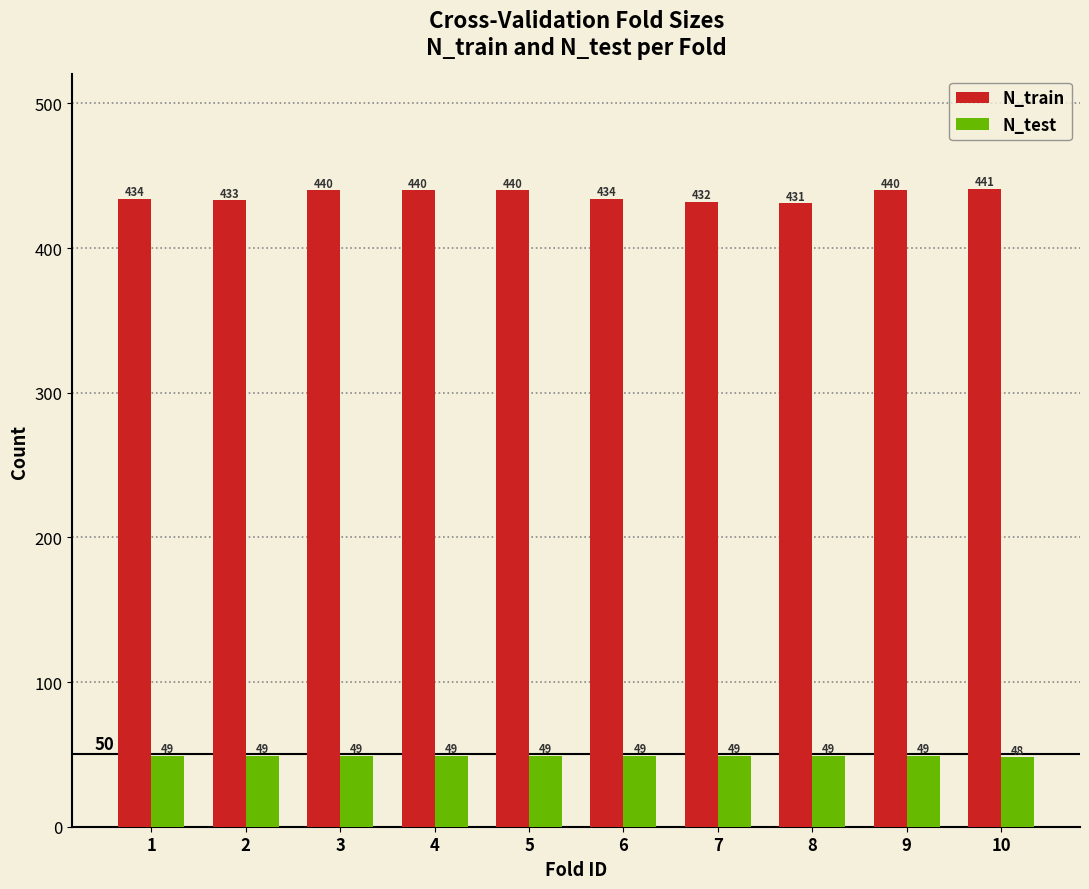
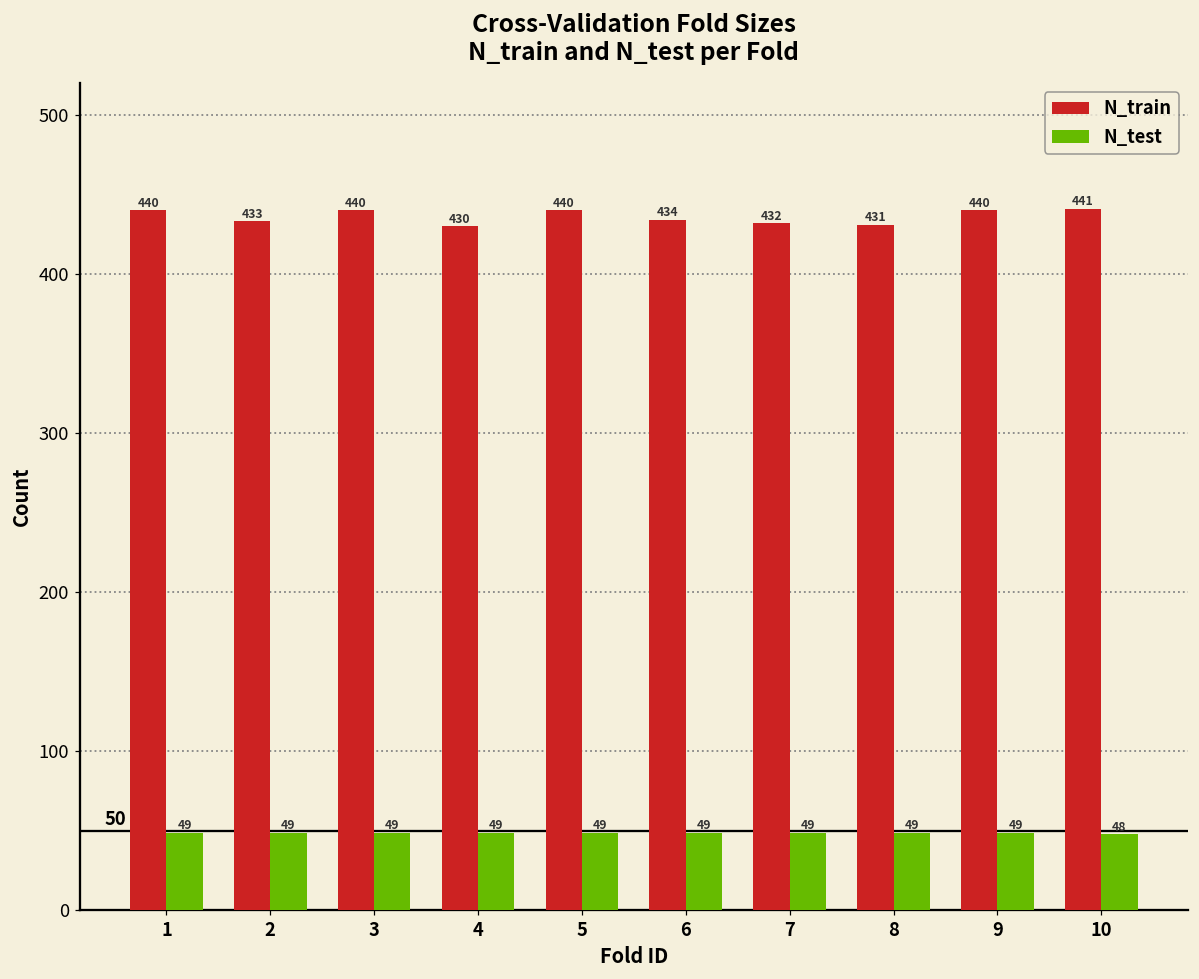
  {
    "N_train": {
-     "1": 434,
+     "1": 440,
      "2": 433,
      "3": 440,
-     "4": 440,
+     "4": 430,
      "5": 440,
      "6": 434,
      "7": 432,
      "8": 431,
      "9": 440,
      "10": 441
    },
    "N_test": {
      "1": 49,
      "2": 49,
      "3": 49,
      "4": 49,
      "5": 49,
      "6": 49,
      "7": 49,
      "8": 49,
      "9": 49,
      "10": 48
    }
  }
